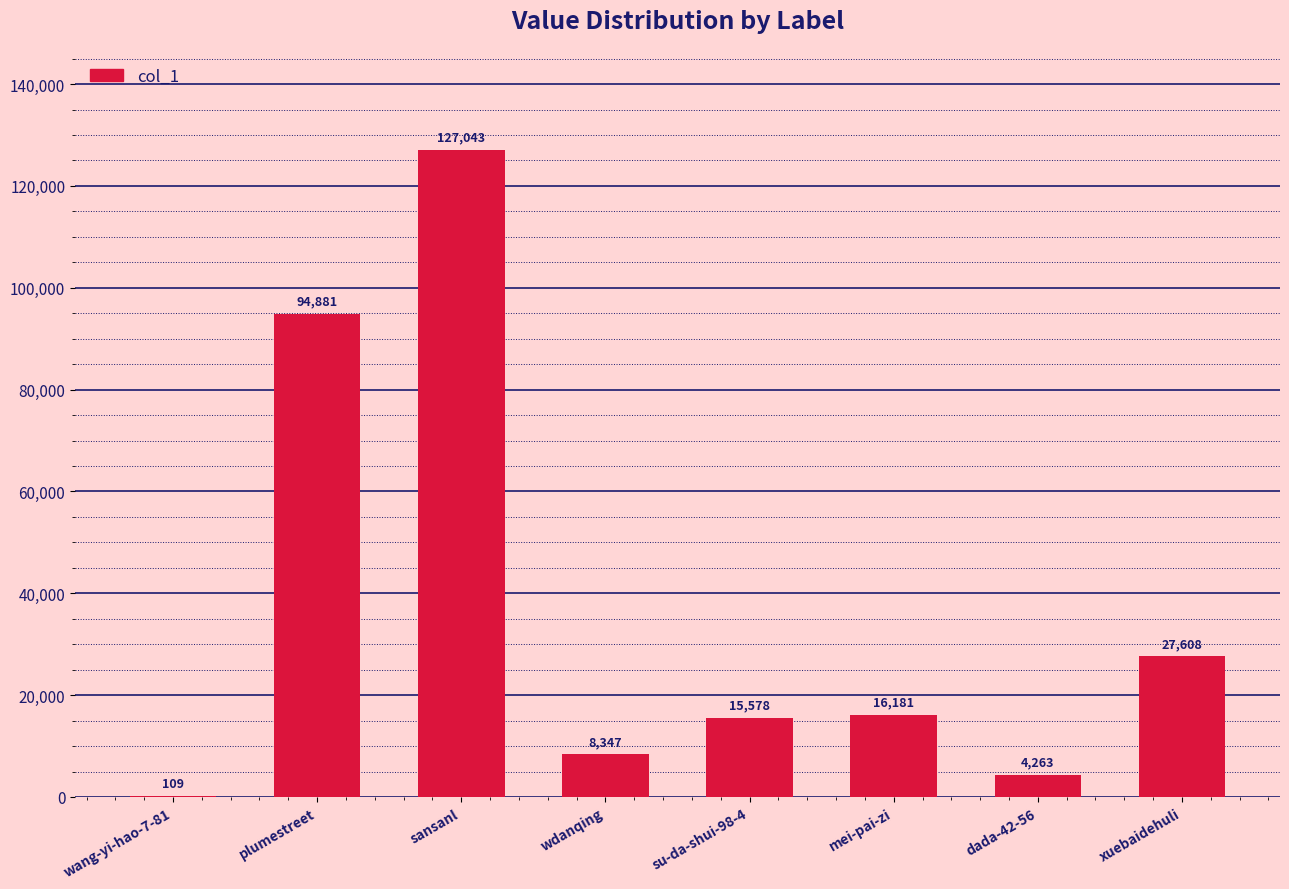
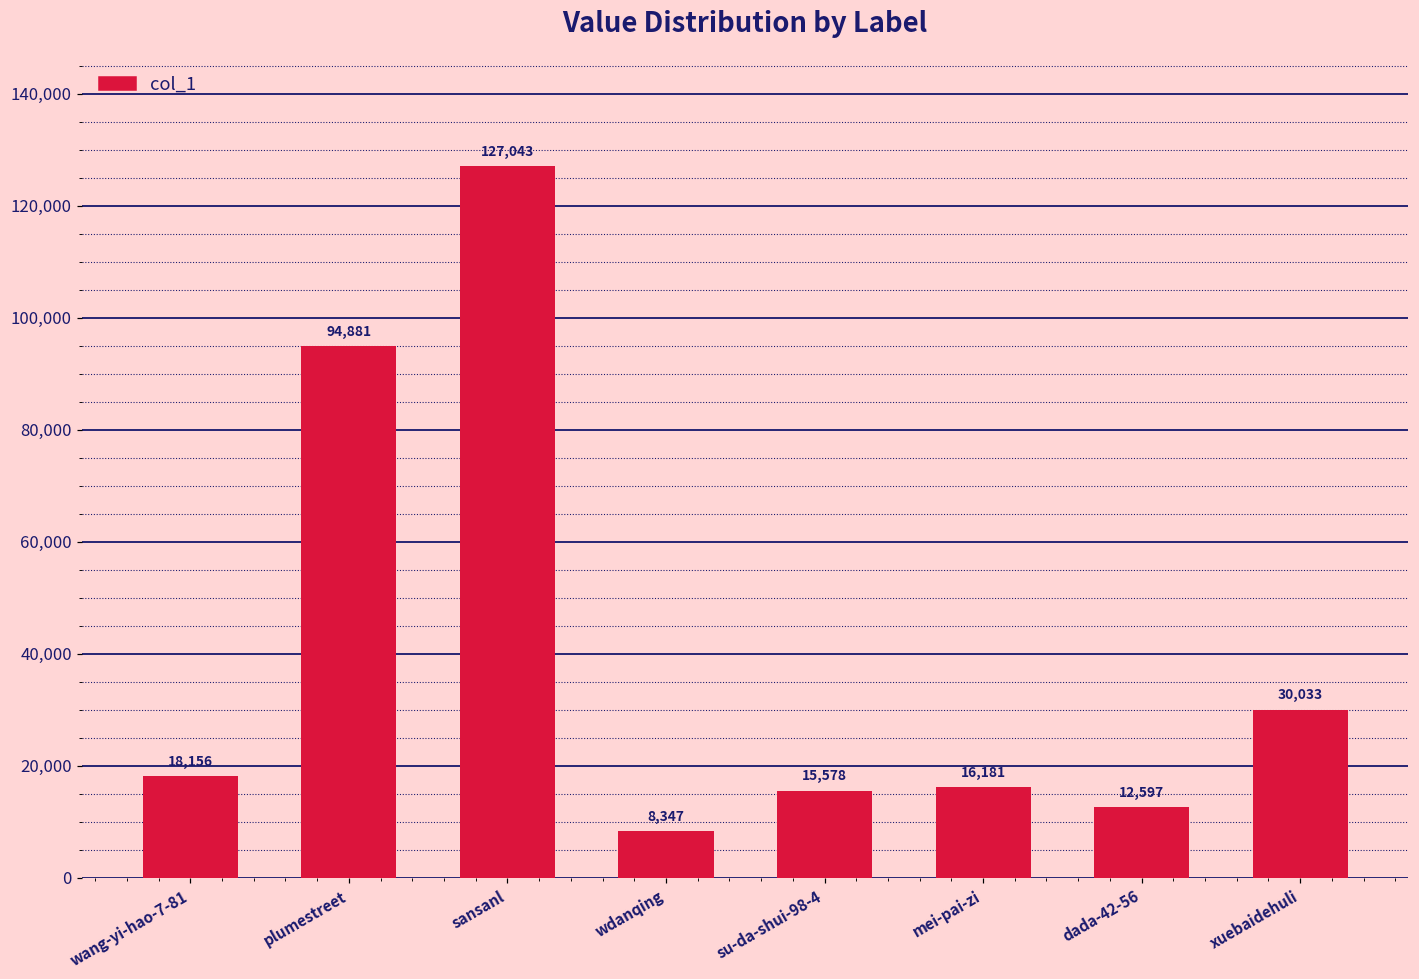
  {
-   "wang-yi-hao-7-81": "109",
+   "wang-yi-hao-7-81": "18,156",
    "plumestreet": "94,881",
    "sansanl": "127,043",
    "wdanqing": "8,347",
    "su-da-shui-98-4": "15,578",
    "mei-pai-zi": "16,181",
-   "dada-42-56": "4,263",
-   "xuebaidehuli": "27,608"
+   "dada-42-56": "12,597",
+   "xuebaidehuli": "30,033"
  }
